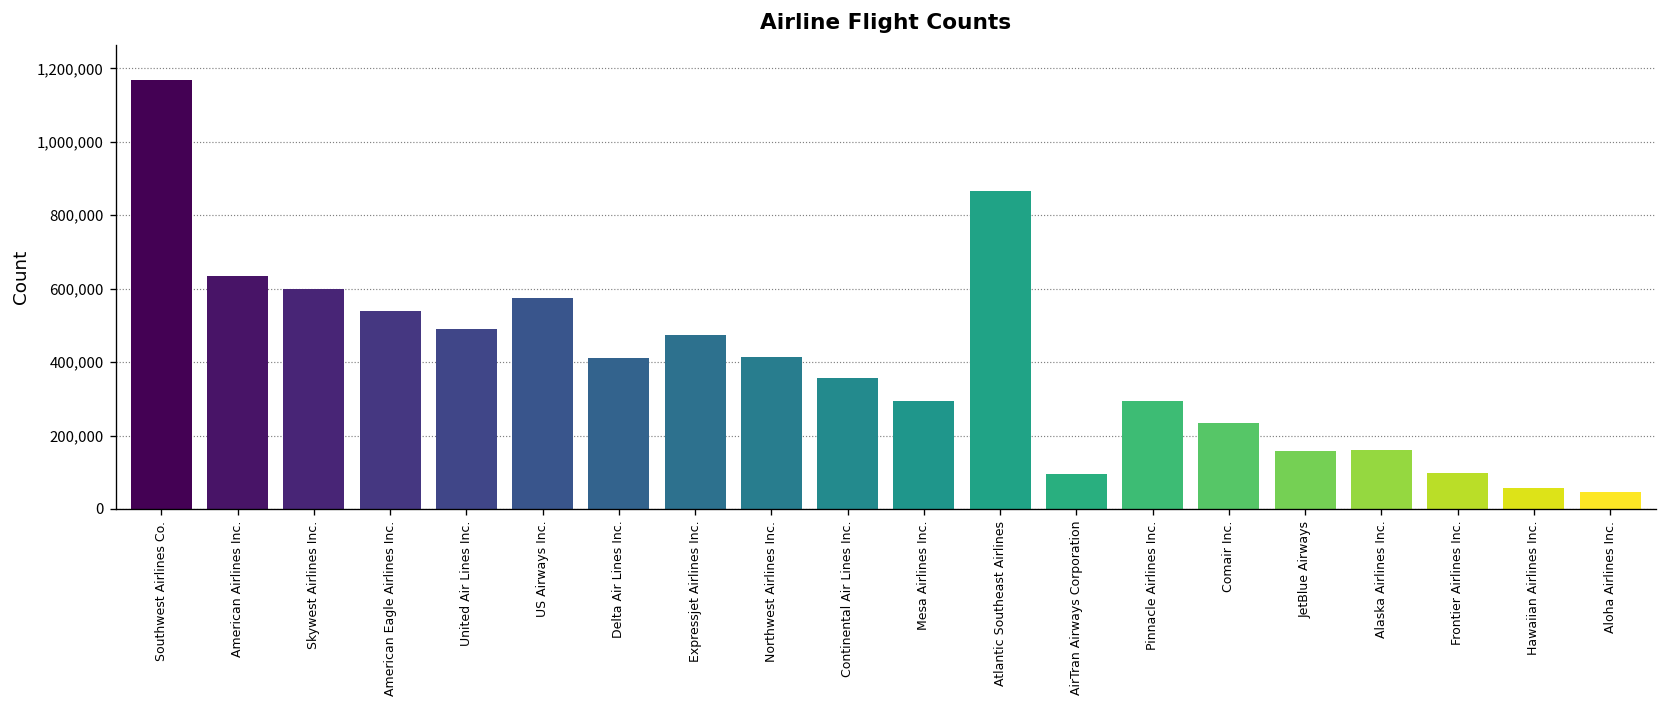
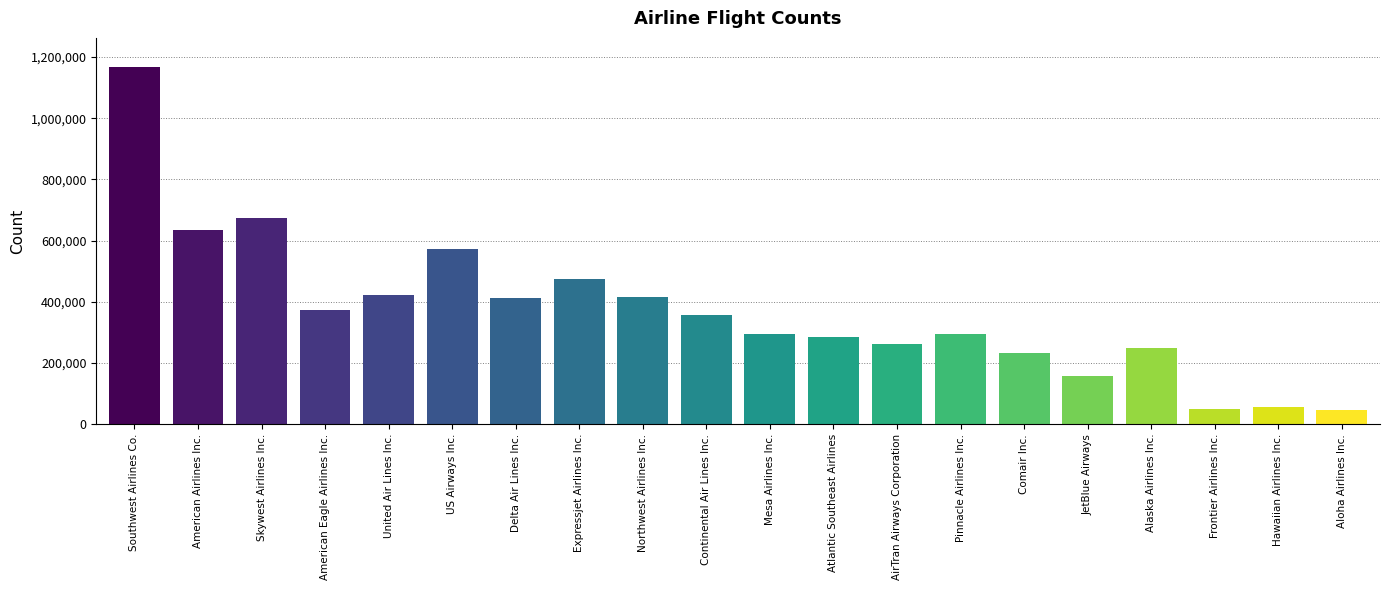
  {
    "Southwest Airlines Co.": "1,170,000",
    "American Airlines Inc.": "630,000",
-   "Skywest Airlines Inc.": "600,000",
-   "American Eagle Airlines Inc.": "540,000",
-   "United Air Lines Inc.": "490,000",
+   "Skywest Airlines Inc.": "670,000",
+   "American Eagle Airlines Inc.": "370,000",
+   "United Air Lines Inc.": "420,000",
    "US Airways Inc.": "570,000",
    "Delta Air Lines Inc.": "410,000",
    "Expressjet Airlines Inc.": "470,000",
    "Northwest Airlines Inc.": "410,000",
    "Continental Air Lines Inc.": "360,000",
    "Mesa Airlines Inc.": "290,000",
-   "Atlantic Southeast Airlines": "870,000",
-   "AirTran Airways Corporation": "100,000",
+   "Atlantic Southeast Airlines": "290,000",
+   "AirTran Airways Corporation": "260,000",
    "Pinnacle Airlines Inc.": "290,000",
    "Comair Inc.": "230,000",
    "JetBlue Airways": "160,000",
-   "Alaska Airlines Inc.": "160,000",
-   "Frontier Airlines Inc.": "100,000",
+   "Alaska Airlines Inc.": "250,000",
+   "Frontier Airlines Inc.": "50,000",
    "Hawaiian Airlines Inc.": "60,000",
    "Aloha Airlines Inc.": "50,000"
  }
